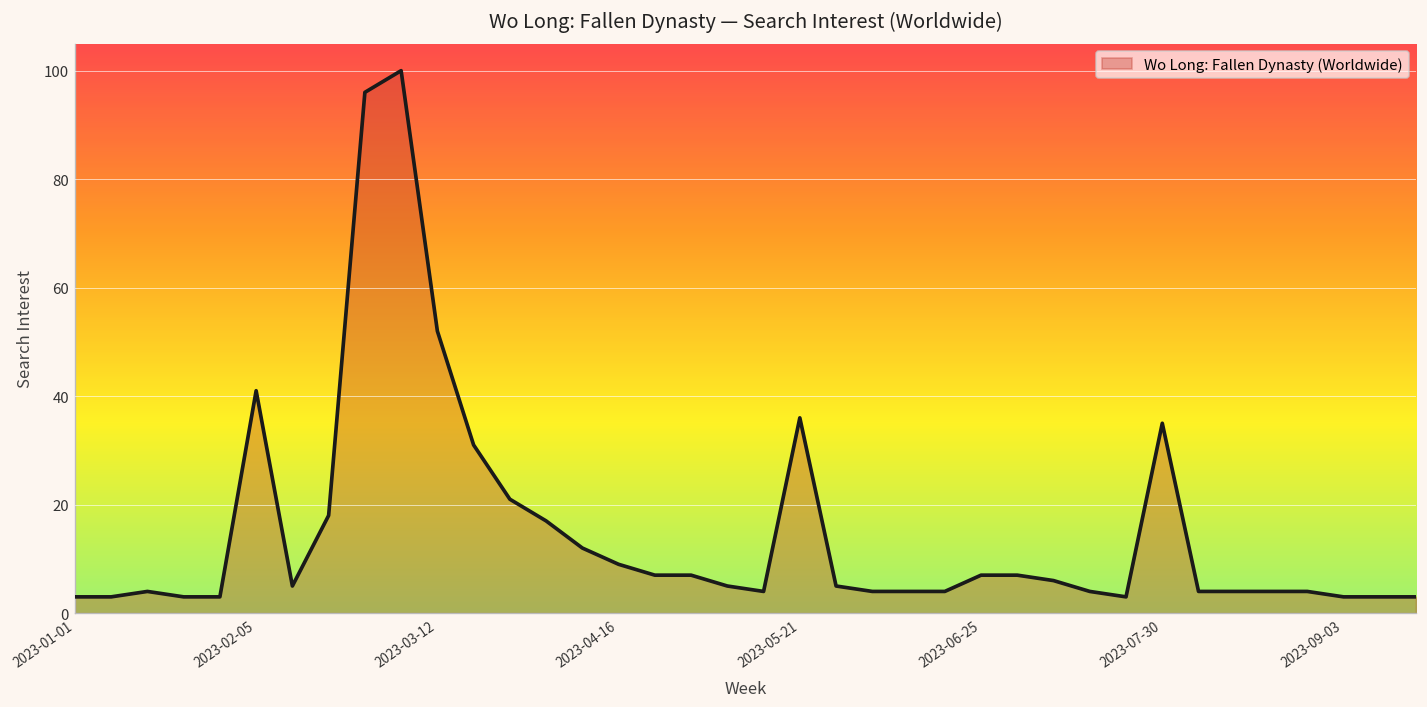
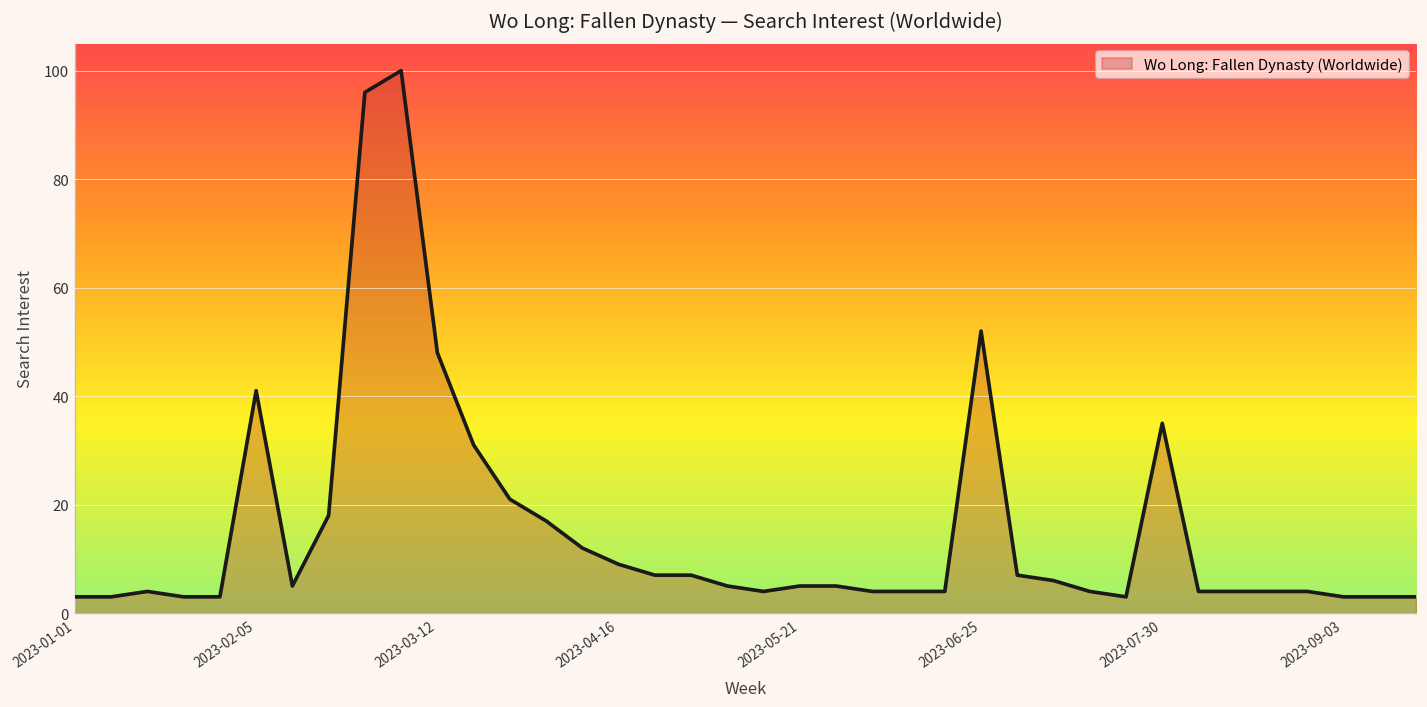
  {
    "2023-01-01": 3,
    "2023-02-05": 41,
-   "2023-03-12": 52,
+   "2023-03-12": 48,
    "2023-04-16": 9,
-   "2023-05-21": 36,
-   "2023-06-25": 7,
+   "2023-05-21": 5,
+   "2023-06-25": 52,
    "2023-07-30": 35,
    "2023-09-03": 3
  }
